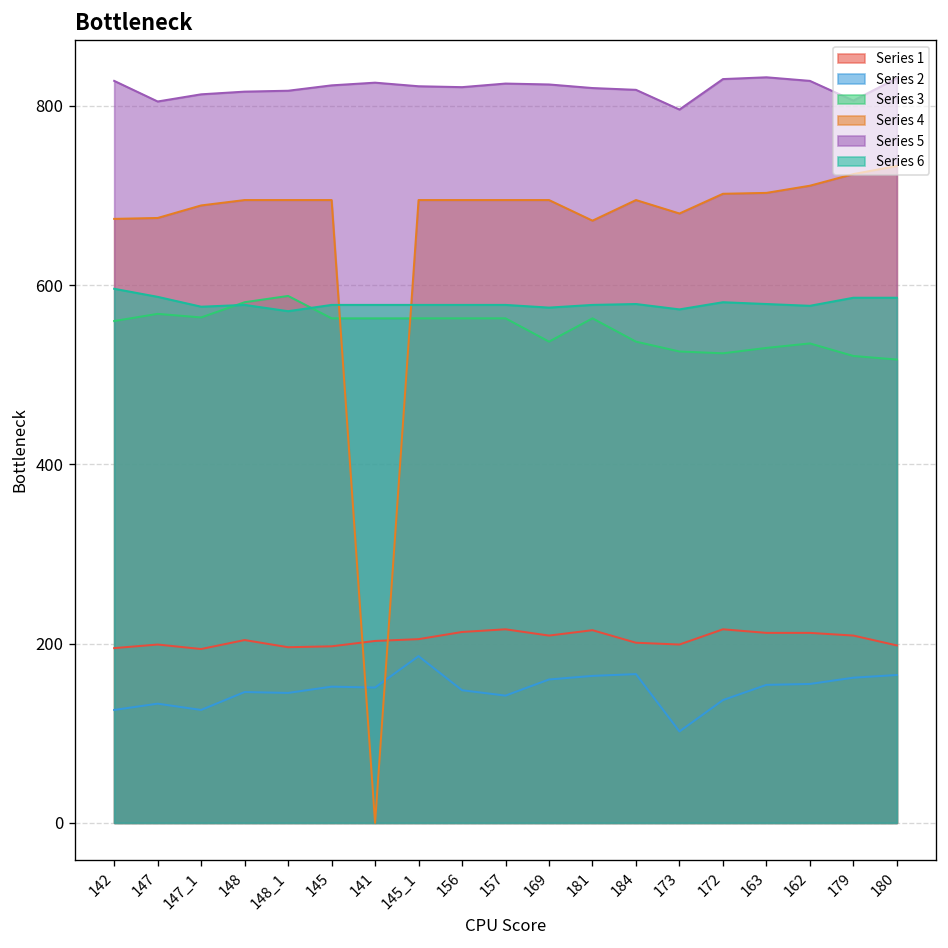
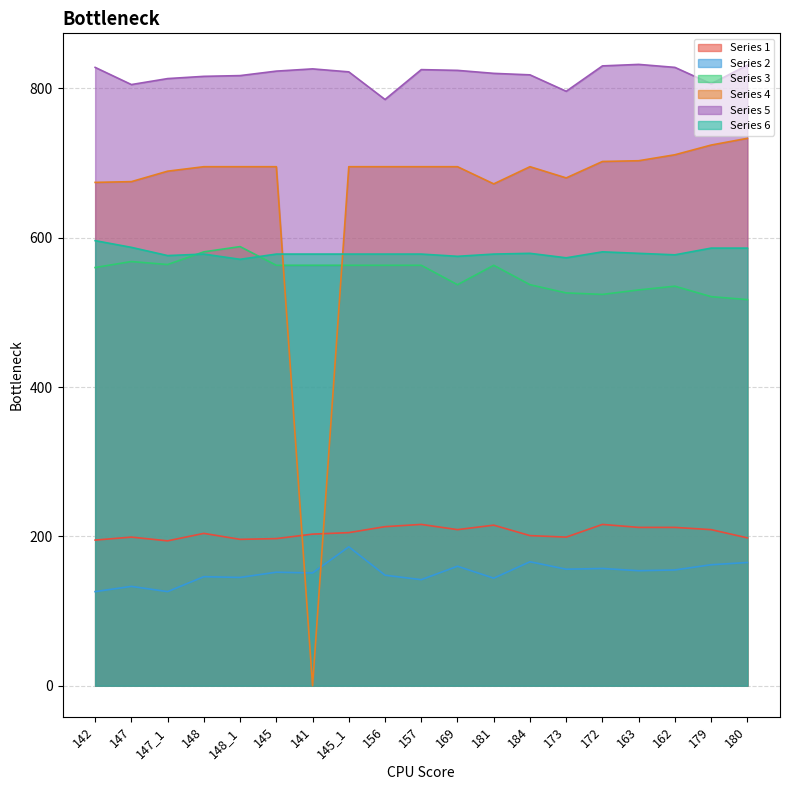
  {
    "Series 2": {
      "142": 130,
      "147": 130,
      "147_1": 130,
      "148": 150,
      "148_1": 150,
      "145": 150,
      "141": 150,
      "145_1": 190,
      "156": 150,
      "157": 140,
      "169": 160,
-     "181": 160,
+     "181": 140,
      "184": 170,
-     "173": 100,
-     "172": 140,
+     "173": 160,
+     "172": 160,
      "163": 150,
      "162": 160,
      "179": 160,
      "180": 170
    },
    "Series 5": {
      "142": 830,
      "147": 810,
      "147_1": 810,
      "148": 820,
      "148_1": 820,
      "145": 820,
      "141": 830,
      "145_1": 820,
-     "156": 820,
+     "156": 790,
      "157": 830,
      "169": 820,
      "181": 820,
      "184": 820,
      "173": 800,
      "172": 830,
      "163": 830,
      "162": 830
    }
  }
